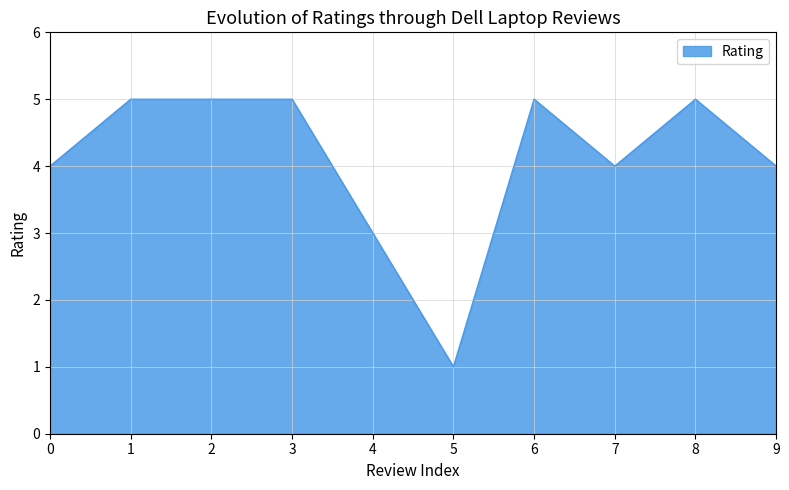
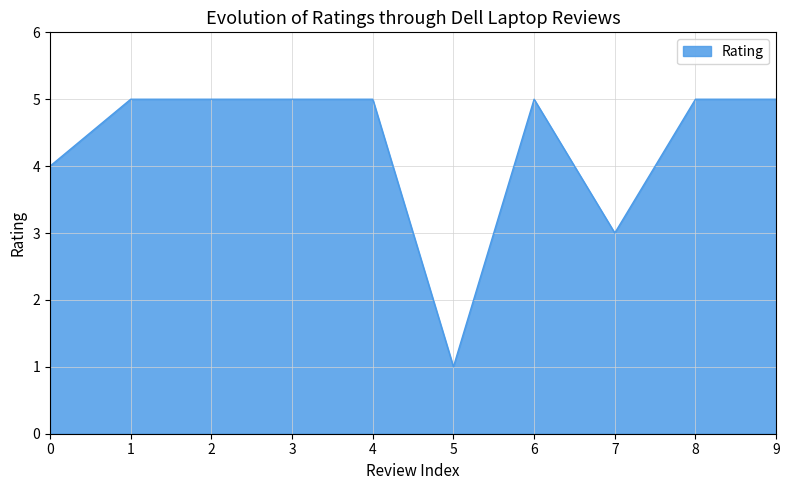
  {
    "0": 4,
    "1": 5,
    "2": 5,
    "3": 5,
-   "4": 3,
+   "4": 5,
    "5": 1,
    "6": 5,
-   "7": 4,
+   "7": 3,
    "8": 5,
-   "9": 4
+   "9": 5
  }
